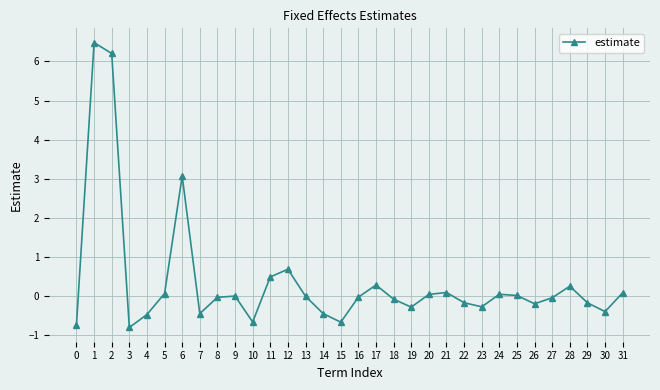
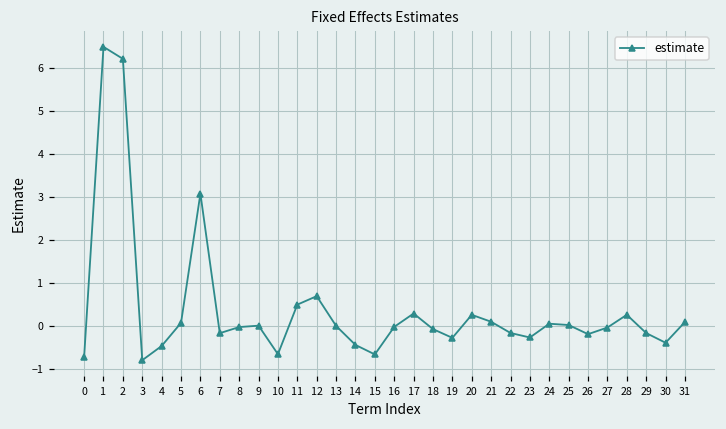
  {
    "0": -0.7,
    "1": 6.5,
    "2": 6.2,
    "3": -0.8,
    "4": -0.5,
    "5": 0.1,
    "6": 3.1,
-   "7": -0.4,
+   "7": -0.2,
    "8": 0.0,
    "9": 0.0,
    "10": -0.7,
    "11": 0.5,
    "12": 0.7,
    "13": 0.0,
    "14": -0.4,
    "15": -0.7,
    "16": 0.0,
    "17": 0.3,
    "18": -0.1,
    "19": -0.3,
-   "20": 0.0,
+   "20": 0.3,
    "21": 0.1,
    "22": -0.2,
    "23": -0.3,
    "24": 0.0,
    "25": 0.0,
    "26": -0.2,
    "27": 0.0,
    "28": 0.3,
    "29": -0.2,
    "30": -0.4,
    "31": 0.1
  }
